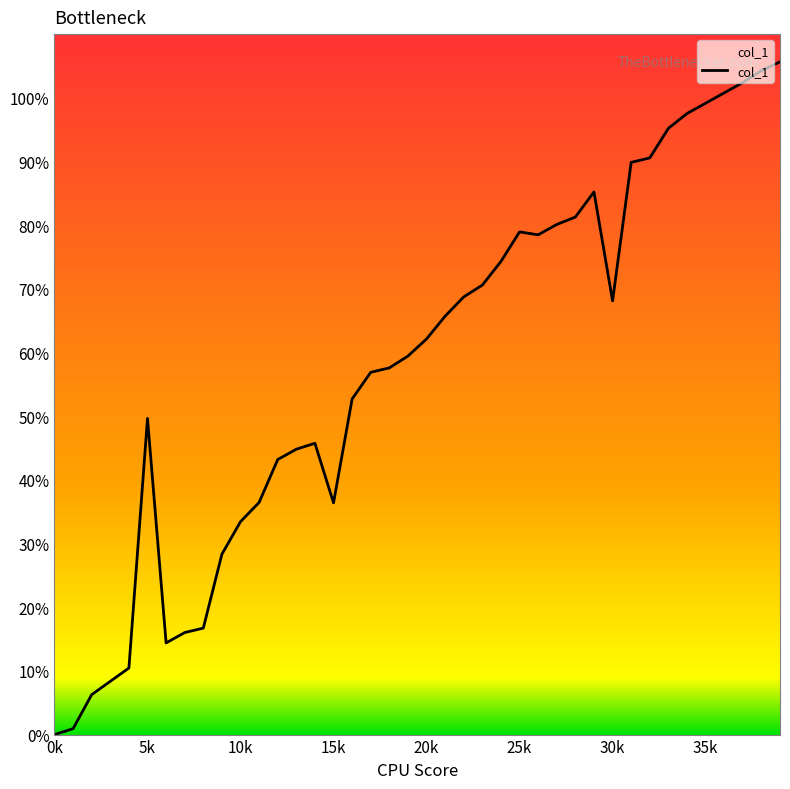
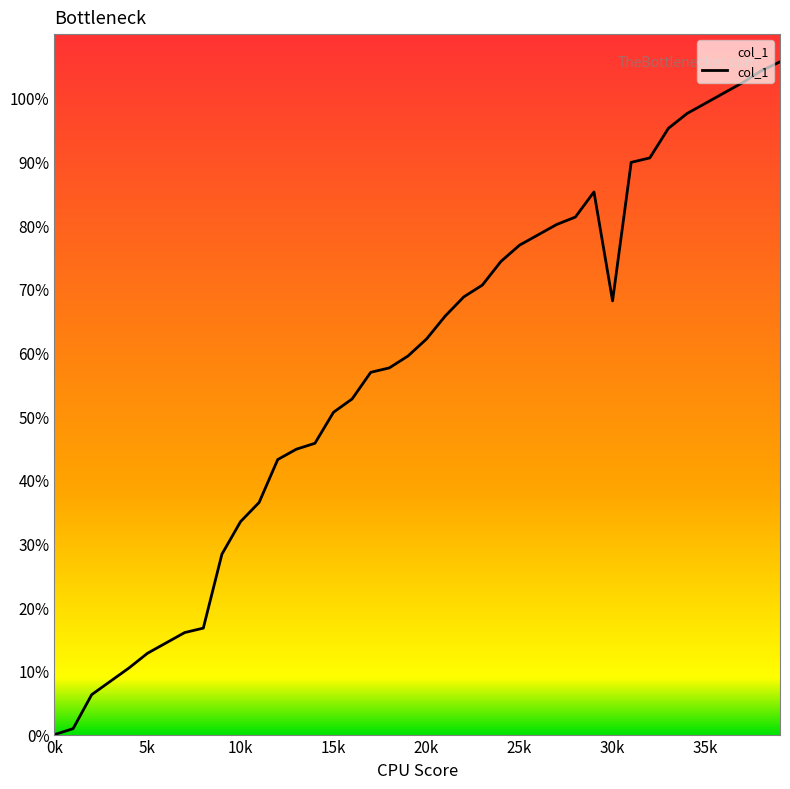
  {
    "0k": "0%",
-   "5k": "50%",
+   "5k": "13%",
    "10k": "33%",
-   "15k": "36%",
+   "15k": "51%",
    "20k": "62%",
-   "25k": "79%",
+   "25k": "77%",
    "30k": "68%",
    "35k": "99%"
  }
